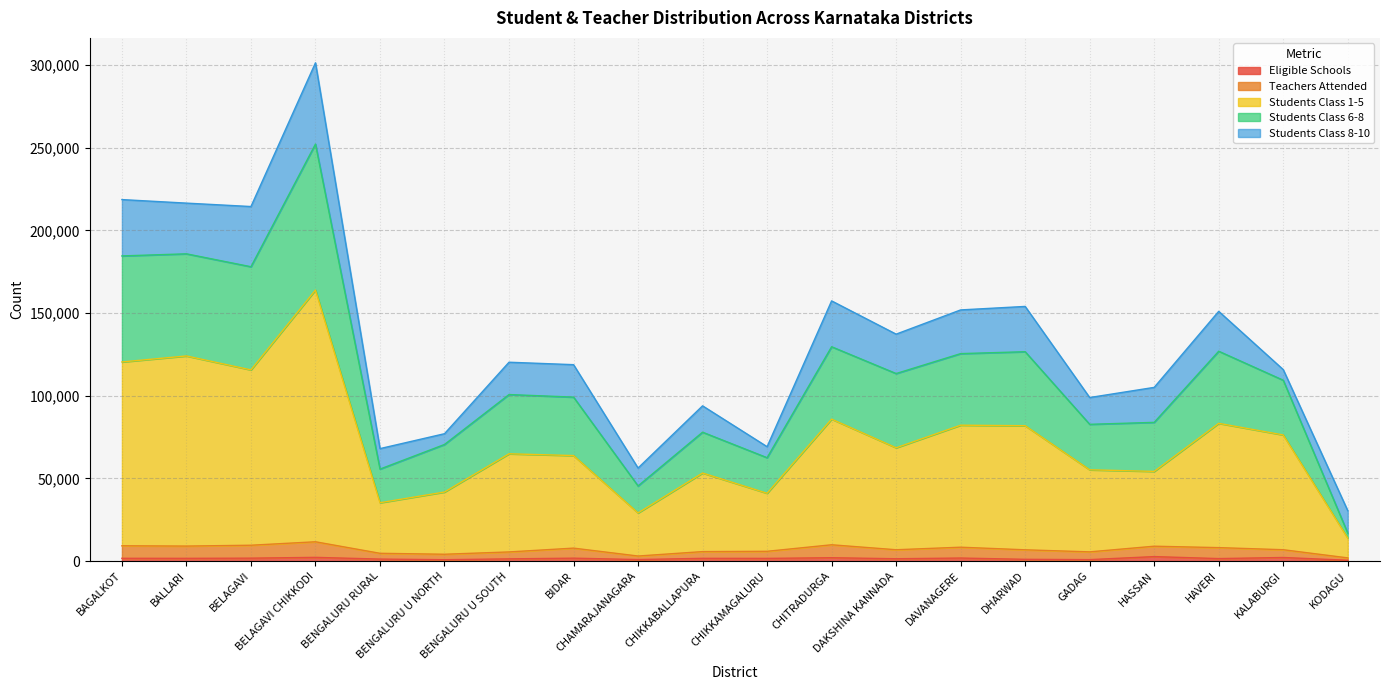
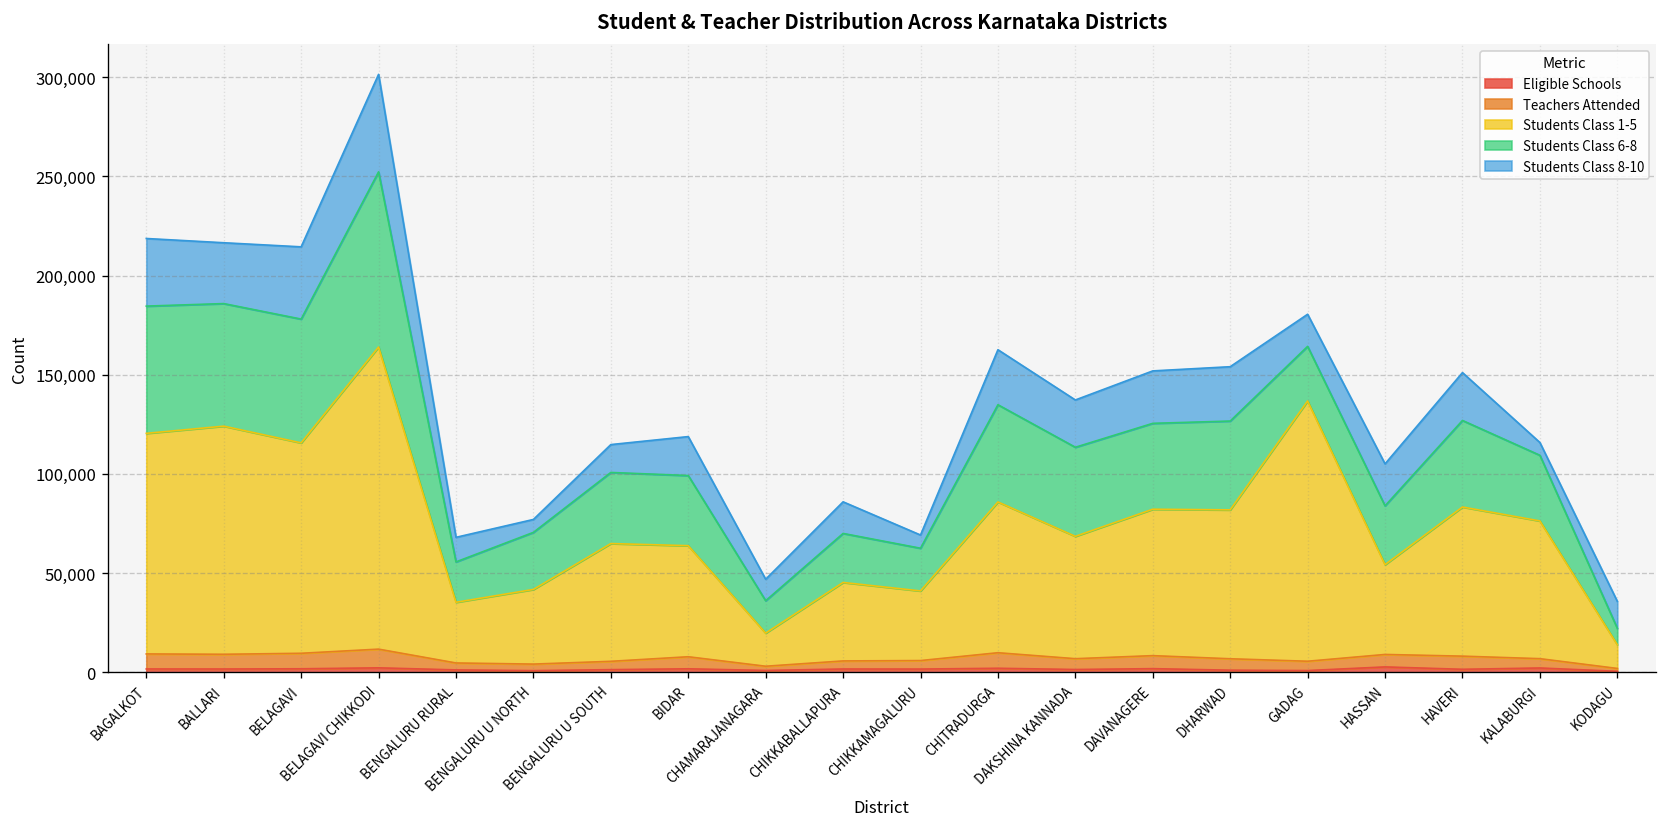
  {
    "Students Class 1-5": {
      "BAGALKOT": "111,000",
      "BALLARI": "115,000",
      "BELAGAVI": "106,000",
      "BELAGAVI CHIKKODI": "152,000",
      "BENGALURU RURAL": "31,000",
      "BENGALURU U NORTH": "38,000",
      "BENGALURU U SOUTH": "59,000",
      "BIDAR": "56,000",
-     "CHAMARAJANAGARA": "26,000",
-     "CHIKKABALLAPURA": "48,000",
+     "CHAMARAJANAGARA": "17,000",
+     "CHIKKABALLAPURA": "40,000",
      "CHIKKAMAGALURU": "35,000",
      "CHITRADURGA": "76,000",
      "DAKSHINA KANNADA": "62,000",
      "DAVANAGERE": "74,000",
      "DHARWAD": "75,000",
-     "GADAG": "50,000",
+     "GADAG": "131,000",
      "HASSAN": "45,000",
      "HAVERI": "75,000",
      "KALABURGI": "69,000",
      "KODAGU": "12,000"
    },
    "Students Class 6-8": {
      "BAGALKOT": "64,000",
      "BALLARI": "62,000",
      "BELAGAVI": "62,000",
      "BELAGAVI CHIKKODI": "88,000",
      "BENGALURU RURAL": "20,000",
      "BENGALURU U NORTH": "29,000",
      "BENGALURU U SOUTH": "36,000",
      "BIDAR": "35,000",
      "CHAMARAJANAGARA": "16,000",
      "CHIKKABALLAPURA": "25,000",
      "CHIKKAMAGALURU": "22,000",
-     "CHITRADURGA": "44,000",
+     "CHITRADURGA": "49,000",
      "DAKSHINA KANNADA": "45,000",
      "DAVANAGERE": "43,000",
      "DHARWAD": "45,000",
      "GADAG": "28,000",
      "HASSAN": "30,000",
      "HAVERI": "44,000",
      "KALABURGI": "33,000",
-     "KODAGU": "3,000"
+     "KODAGU": "8,000"
    },
    "Students Class 8-10": {
      "BAGALKOT": "34,000",
      "BALLARI": "31,000",
      "BELAGAVI": "36,000",
      "BELAGAVI CHIKKODI": "49,000",
      "BENGALURU RURAL": "12,000",
      "BENGALURU U NORTH": "7,000",
-     "BENGALURU U SOUTH": "20,000",
+     "BENGALURU U SOUTH": "14,000",
      "BIDAR": "20,000",
      "CHAMARAJANAGARA": "11,000",
      "CHIKKABALLAPURA": "16,000",
      "CHIKKAMAGALURU": "7,000",
      "CHITRADURGA": "28,000",
      "DAKSHINA KANNADA": "24,000",
      "DAVANAGERE": "26,000",
      "DHARWAD": "27,000",
      "GADAG": "16,000",
      "HASSAN": "21,000",
      "HAVERI": "24,000",
      "KALABURGI": "6,000",
      "KODAGU": "14,000"
    }
  }
